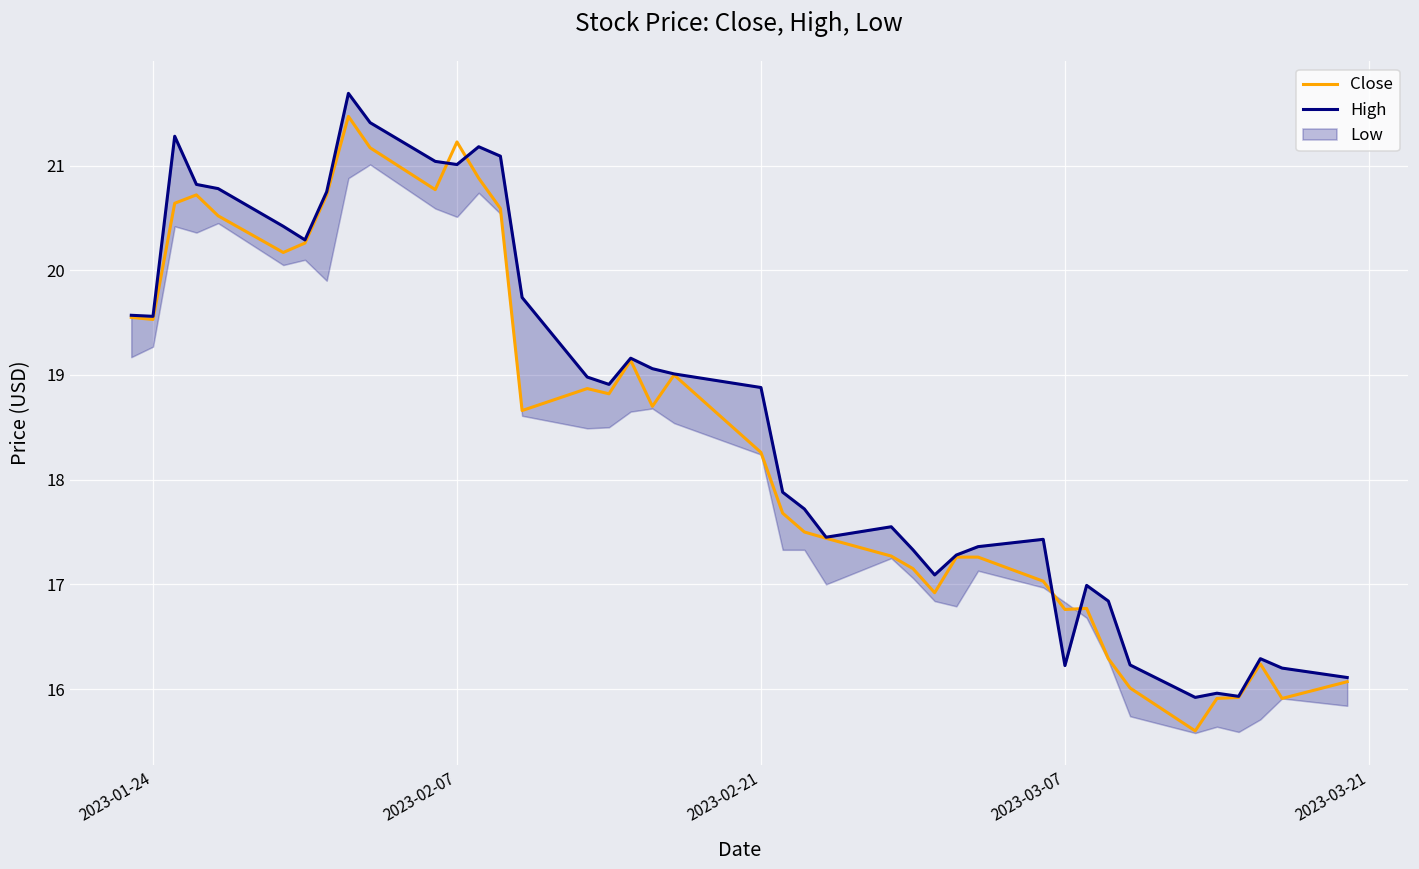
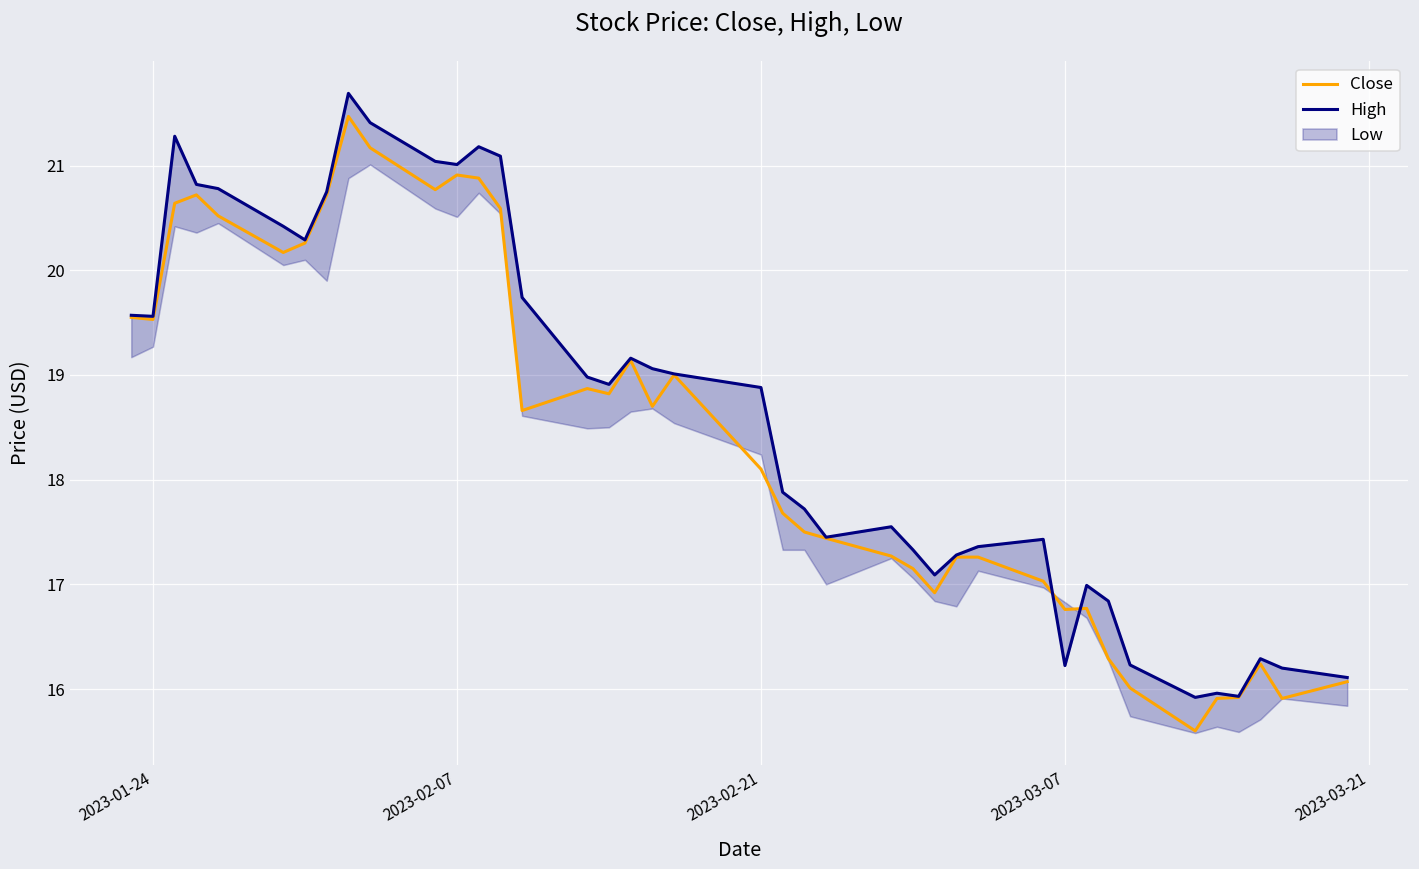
  {
    "Close": {
      "2023-01-24": 19.5,
-     "2023-02-07": 21.2,
-     "2023-02-21": 18.3,
+     "2023-02-07": 20.9,
+     "2023-02-21": 18.1,
      "2023-03-07": 16.8
    }
  }
